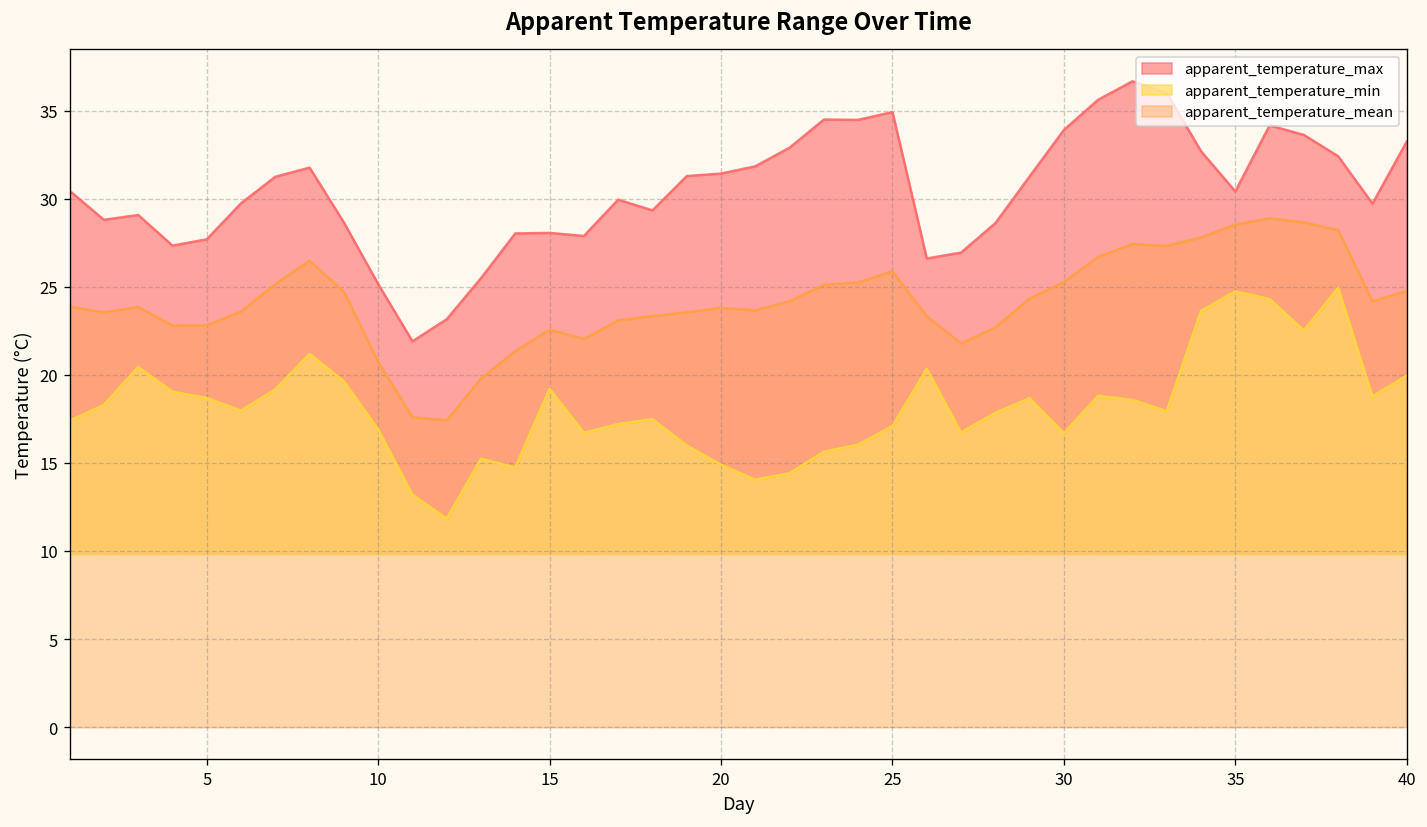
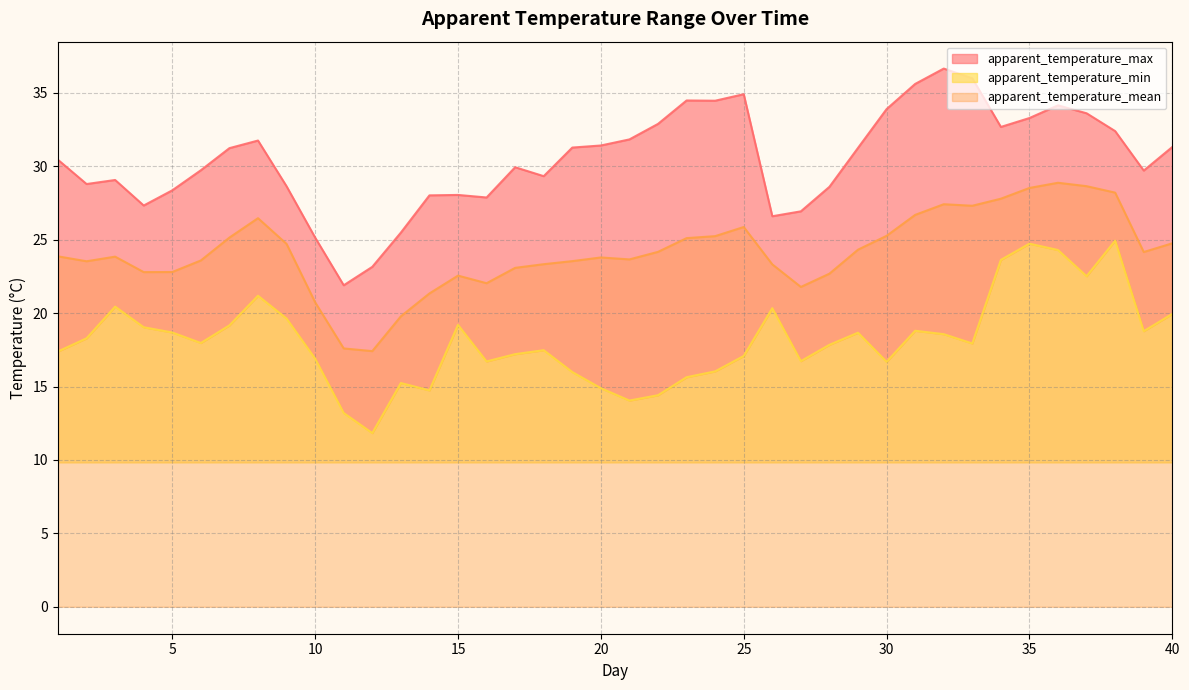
  {
    "apparent_temperature_max": {
-     "5": 27.7,
+     "5": 28.4,
      "10": 25.1,
      "15": 28.1,
      "20": 31.4,
      "25": 34.9,
      "30": 33.9,
-     "35": 30.4,
-     "40": 33.2
+     "35": 33.3,
+     "40": 31.3
    }
  }
